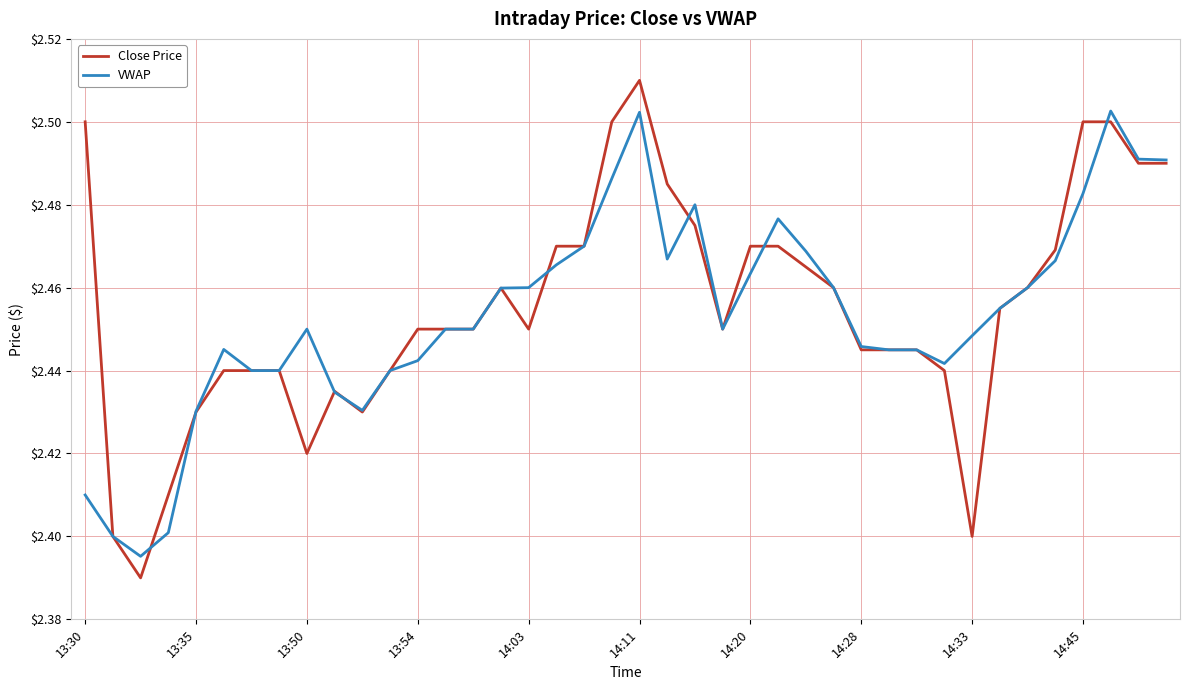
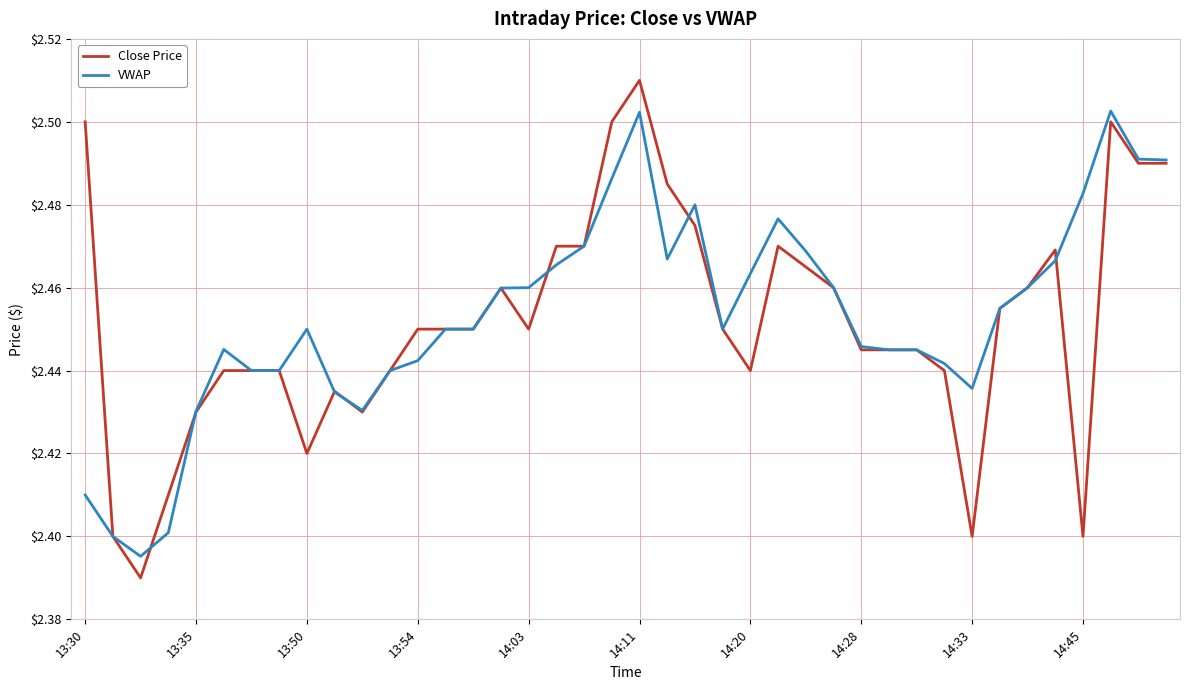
  {
    "Close Price": {
      "13:30": "$2.50",
      "13:50": "$2.42",
      "13:54": "$2.45",
      "14:03": "$2.45",
      "14:11": "$2.51",
-     "14:20": "$2.47",
+     "14:20": "$2.44",
      "14:28": "$2.445",
      "14:33": "$2.40",
-     "14:45": "$2.5"
+     "14:45": "$2.4"
    },
    "VWAP": {
      "13:30": "$2.410",
      "13:50": "$2.450",
      "13:54": "$2.442",
      "14:03": "$2.460",
      "14:11": "$2.502",
      "14:20": "$2.463",
      "14:28": "$2.446",
-     "14:33": "$2.448",
+     "14:33": "$2.436",
      "14:45": "$2.483"
    }
  }
